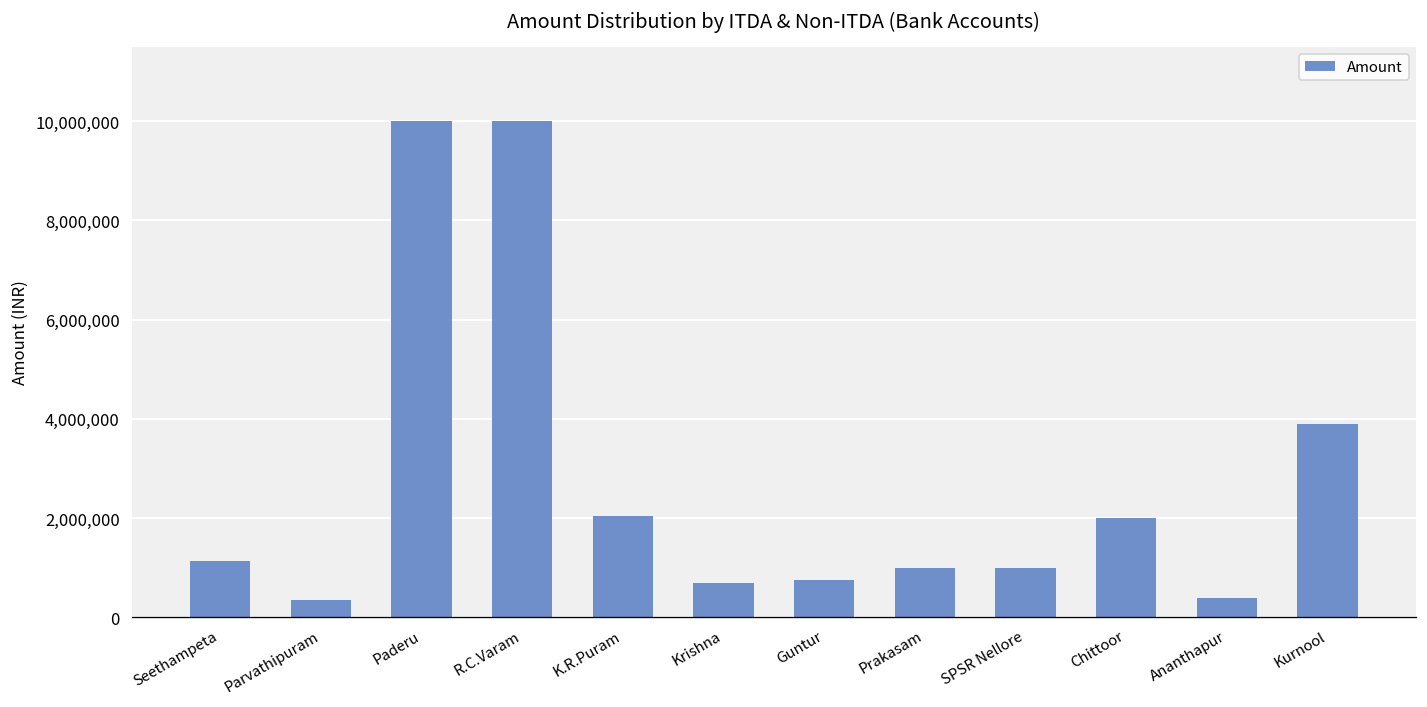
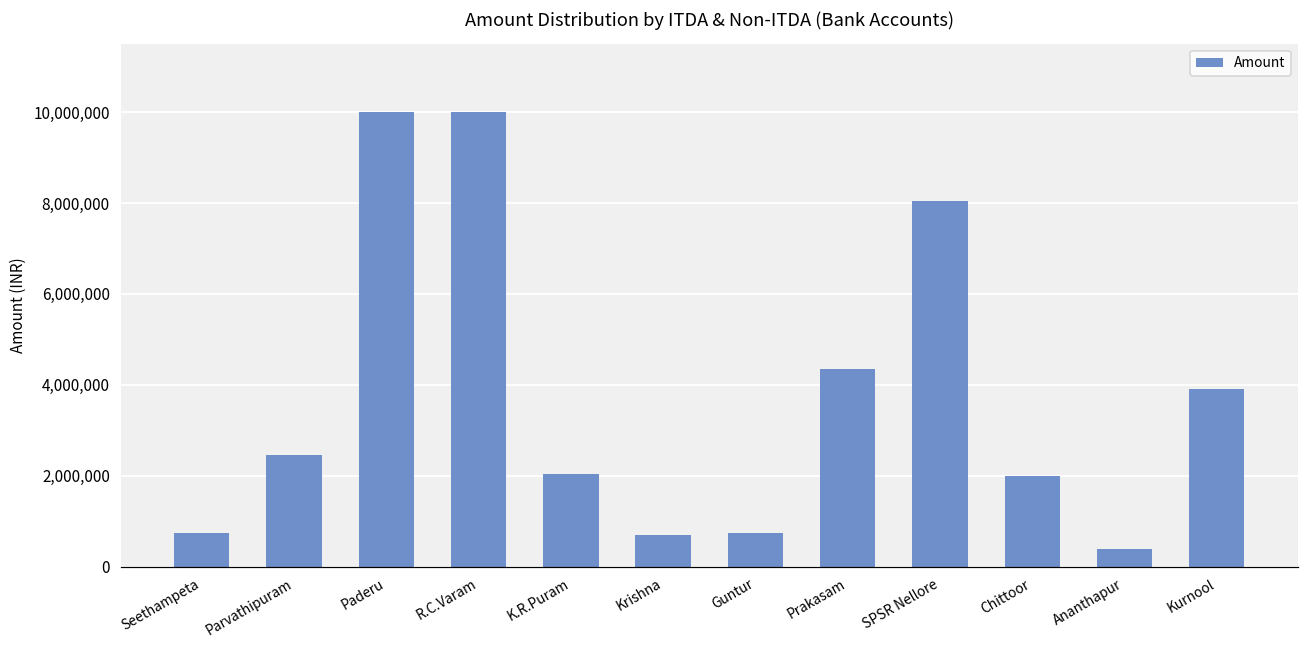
  {
-   "Seethampeta": "1,100,000",
-   "Parvathipuram": "400,000",
+   "Seethampeta": "700,000",
+   "Parvathipuram": "2,500,000",
    "Paderu": "10,000,000",
    "R.C.Varam": "10,000,000",
    "K.R.Puram": "2,100,000",
    "Krishna": "700,000",
    "Guntur": "700,000",
-   "Prakasam": "1,000,000",
-   "SPSR Nellore": "1,000,000",
+   "Prakasam": "4,300,000",
+   "SPSR Nellore": "8,000,000",
    "Chittoor": "2,000,000",
    "Ananthapur": "400,000",
    "Kurnool": "3,900,000"
  }
